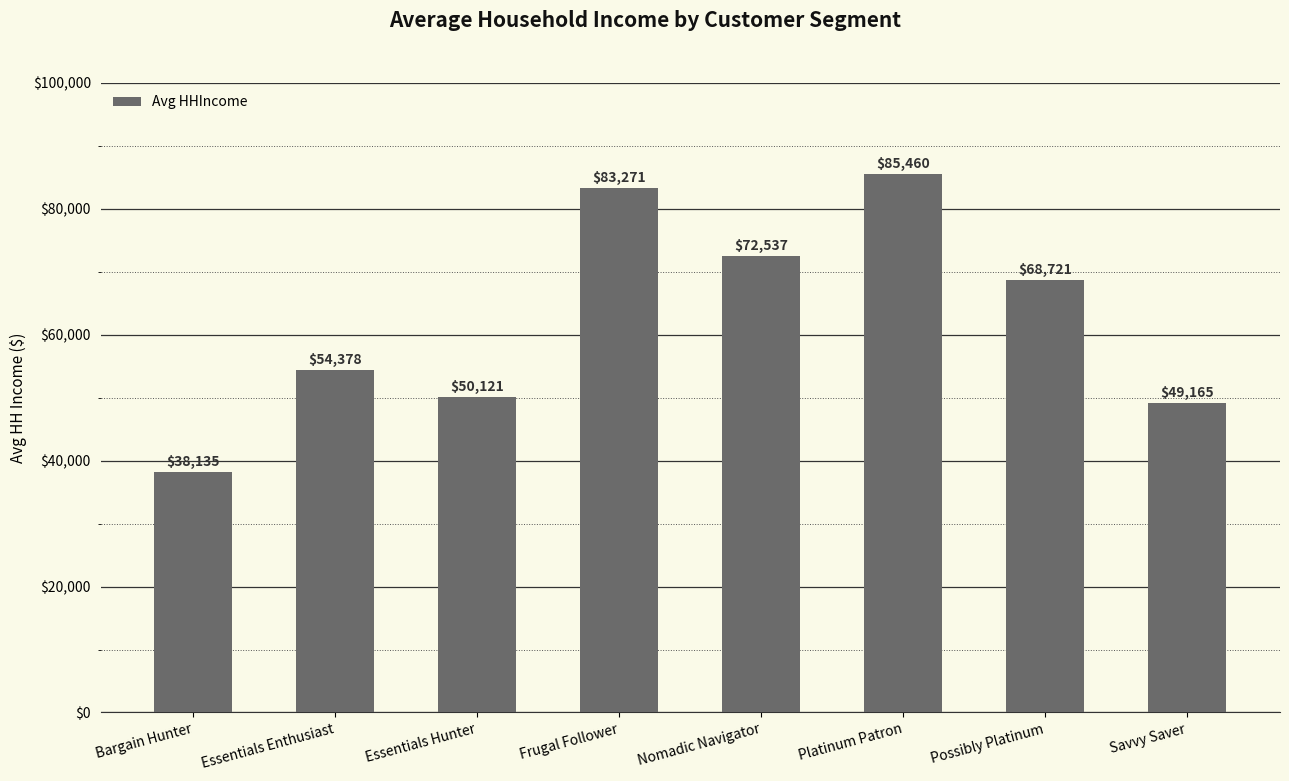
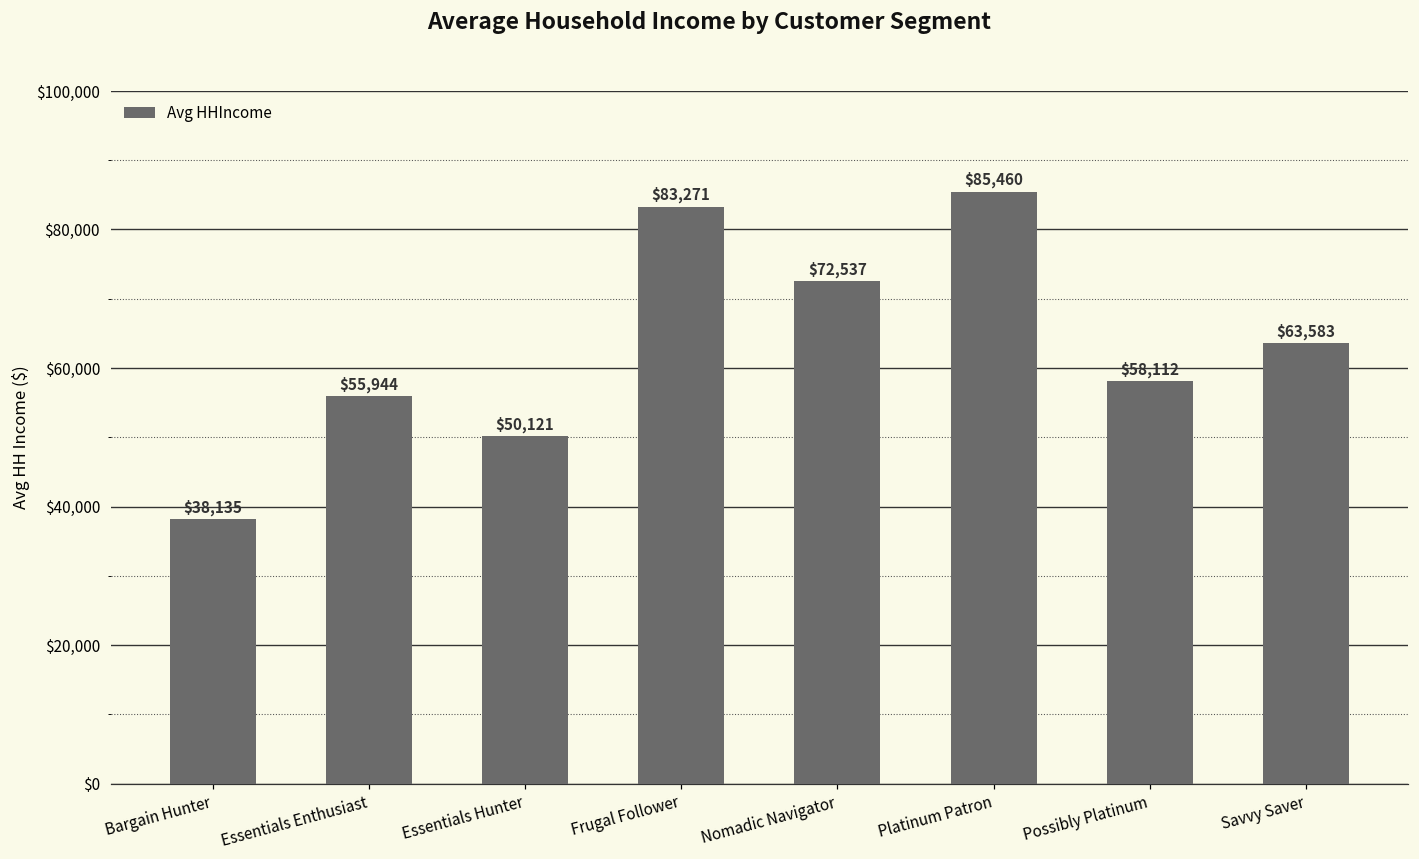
  {
    "Bargain Hunter": "$38,135",
-   "Essentials Enthusiast": "$54,378",
+   "Essentials Enthusiast": "$55,944",
    "Essentials Hunter": "$50,121",
    "Frugal Follower": "$83,271",
    "Nomadic Navigator": "$72,537",
    "Platinum Patron": "$85,460",
-   "Possibly Platinum": "$68,721",
-   "Savvy Saver": "$49,165"
+   "Possibly Platinum": "$58,112",
+   "Savvy Saver": "$63,583"
  }
